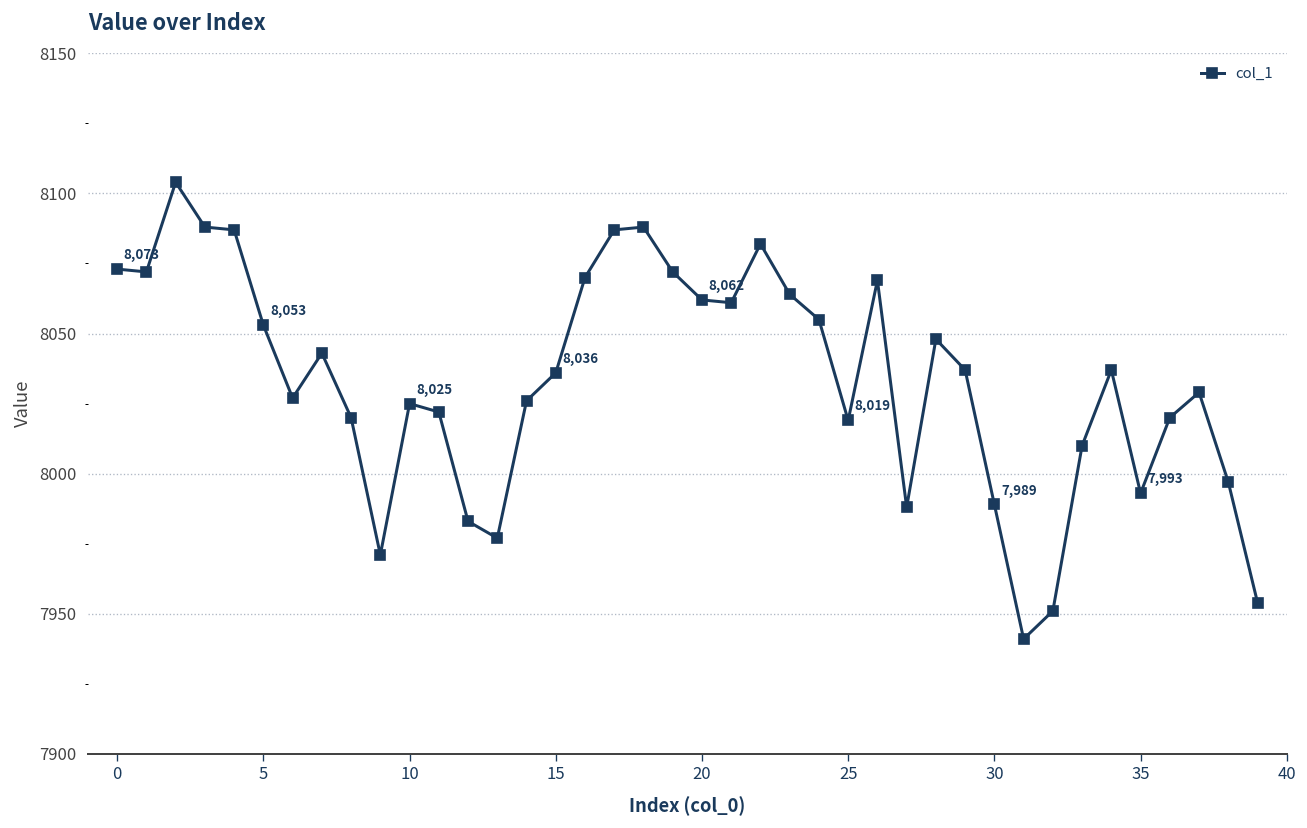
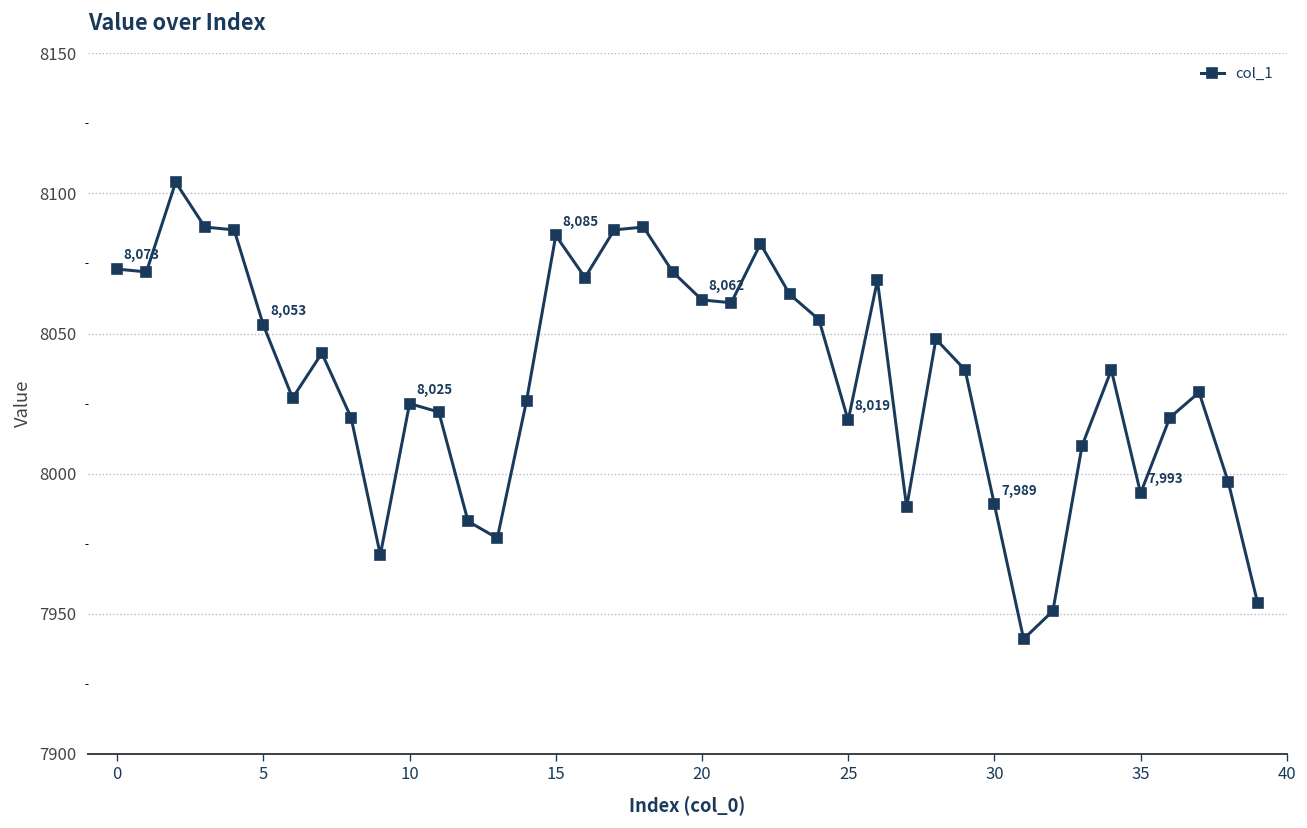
  {
    "0": "8,073",
    "5": "8,053",
    "10": "8,025",
-   "15": "8,036",
+   "15": "8,085",
    "20": "8,062",
    "25": "8,019",
    "30": "7,989",
    "35": "7,993"
  }
